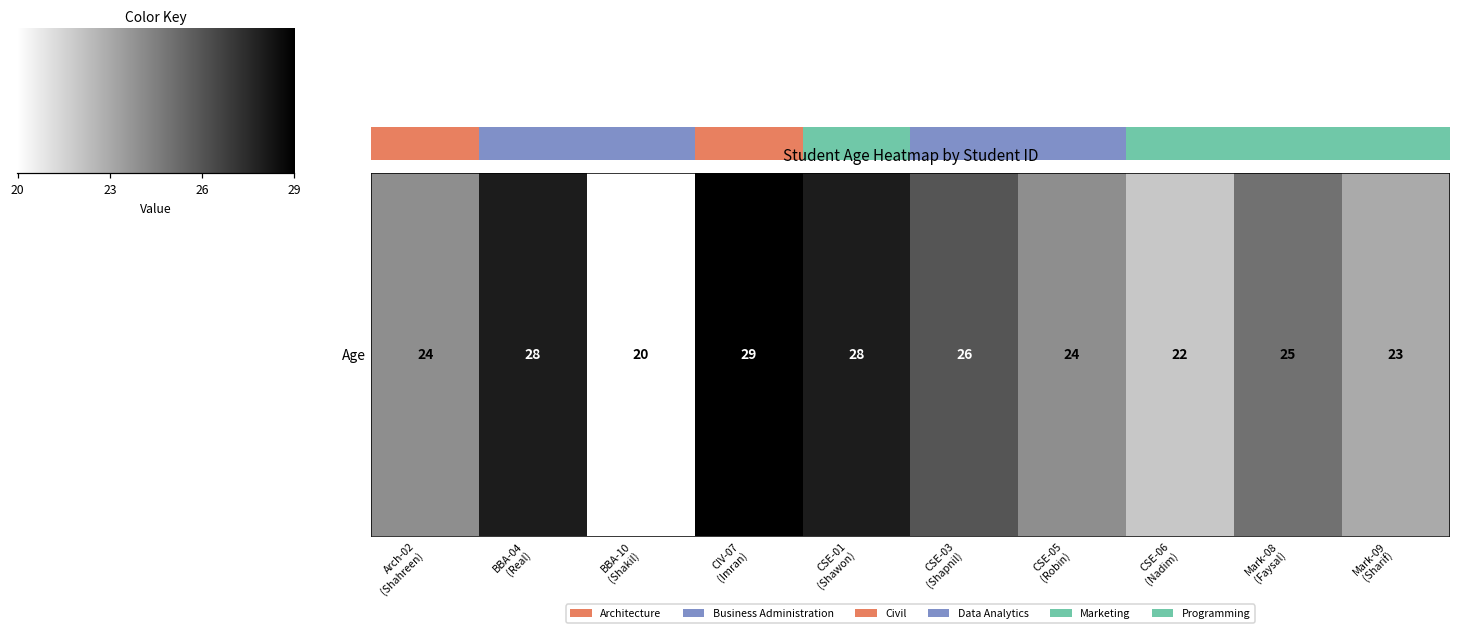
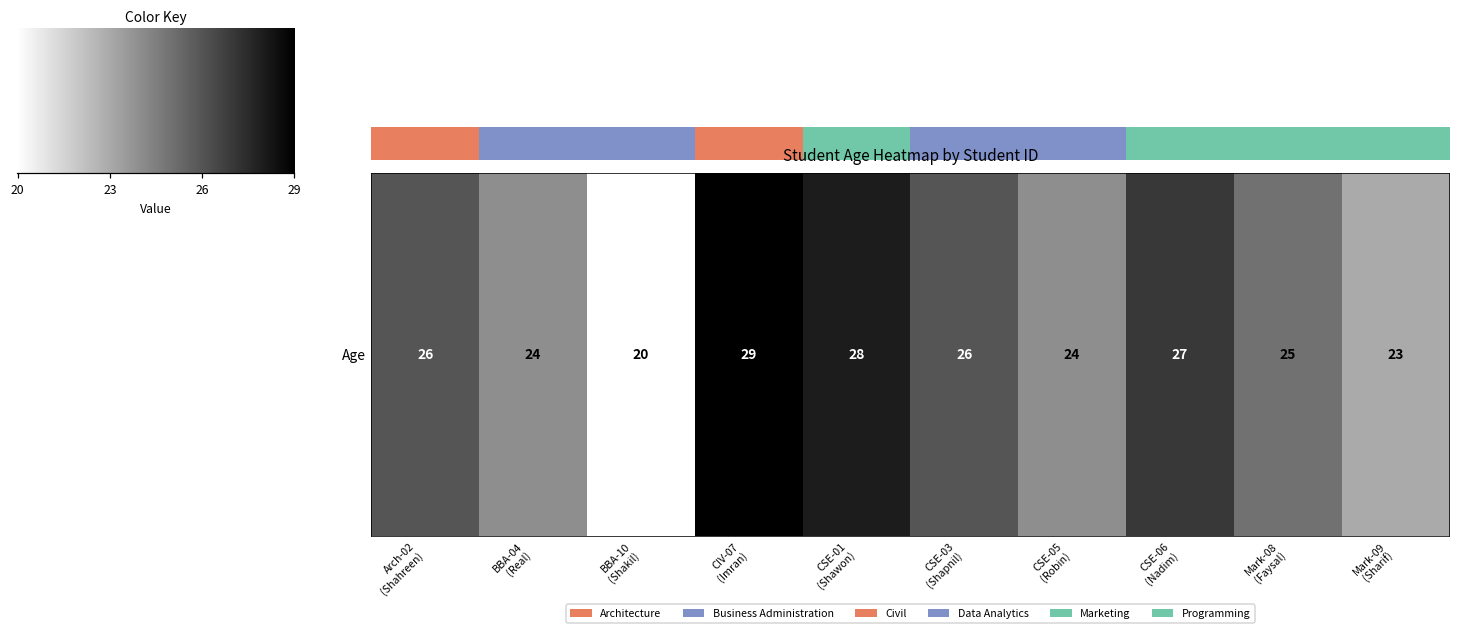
  {
    "Student Age Heatmap by Student ID": {
      "Age": {
-       "Arch-02 (Shahreen)": 24,
-       "BBA-04 (Real)": 28,
+       "Arch-02 (Shahreen)": 26,
+       "BBA-04 (Real)": 24,
        "BBA-10 (Shakil)": 20,
        "CIV-07 (Imran)": 29,
        "CSE-01 (Shawon)": 28,
        "CSE-03 (Shapnil)": 26,
        "CSE-05 (Robin)": 24,
-       "CSE-06 (Nadim)": 22,
+       "CSE-06 (Nadim)": 27,
        "Mark-08 (Faysal)": 25,
        "Mark-09 (Sharif)": 23
      }
    }
  }
